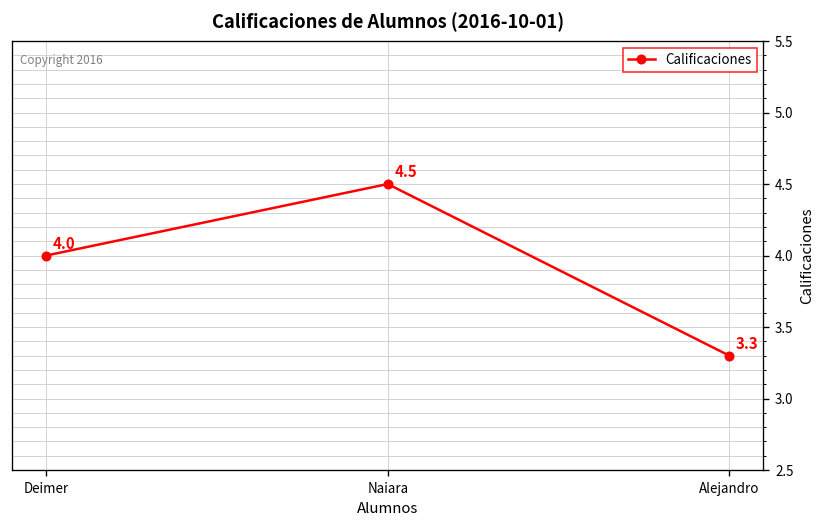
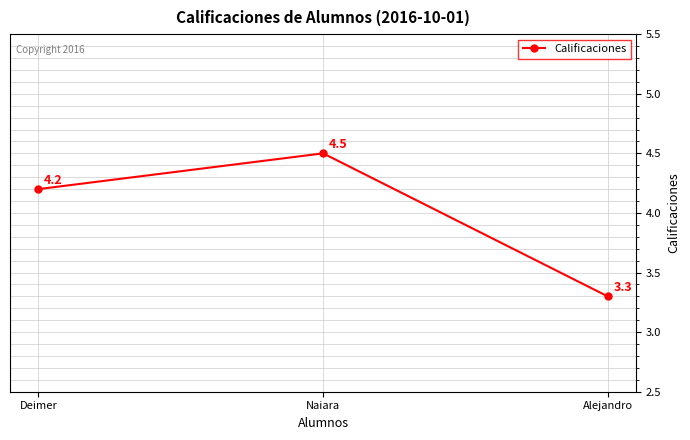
  {
-   "Deimer": 4.0,
+   "Deimer": 4.2,
    "Naiara": 4.5,
    "Alejandro": 3.3
  }
